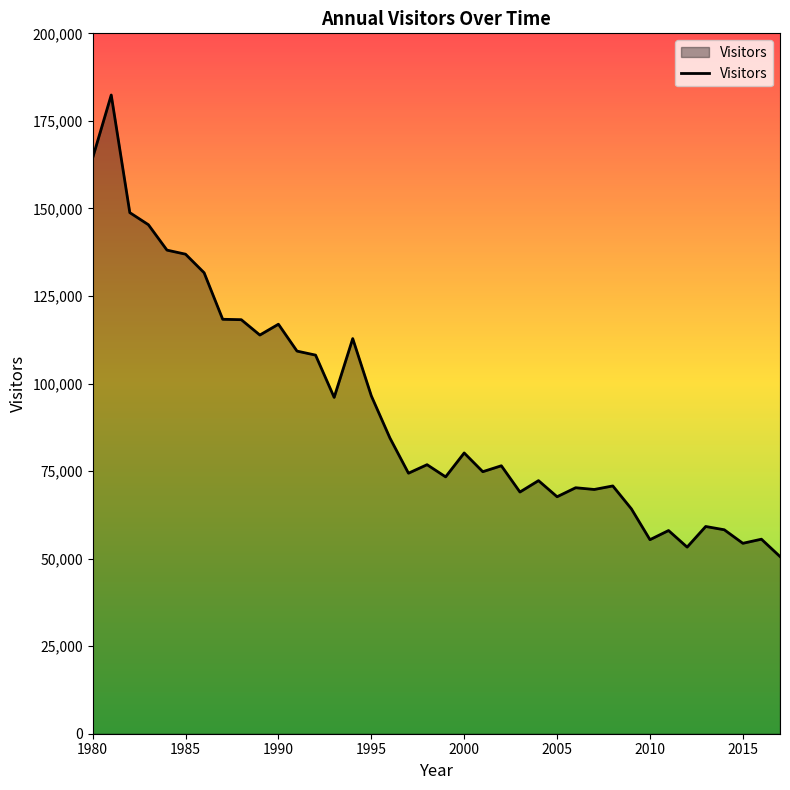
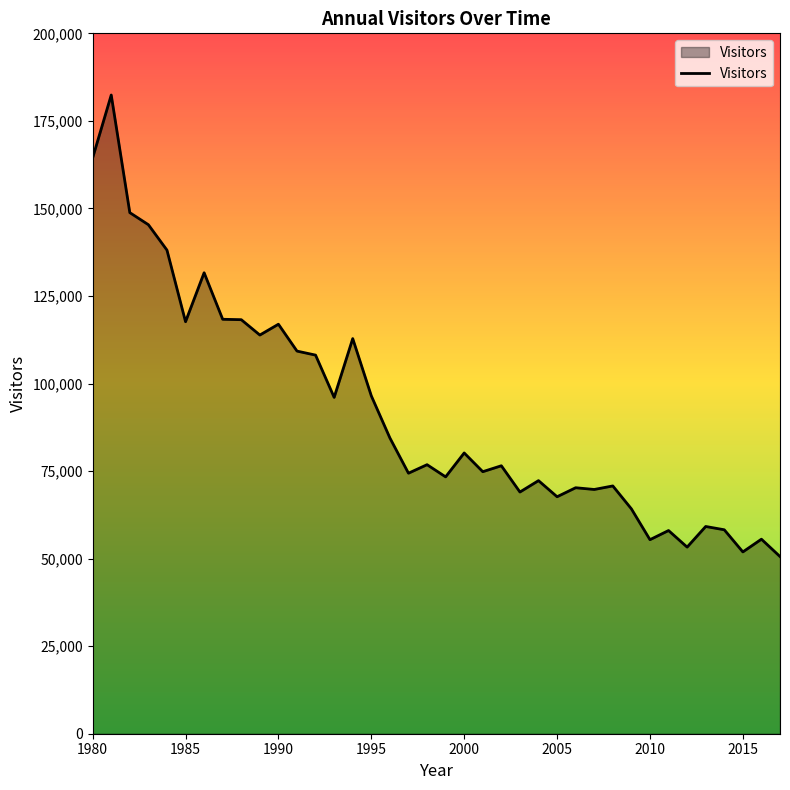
  {
    "1980": "164,000",
-   "1985": "137,000",
+   "1985": "118,000",
    "1990": "117,000",
    "1995": "96,000",
    "2000": "80,000",
    "2005": "68,000",
    "2010": "55,000",
-   "2015": "54,000"
+   "2015": "52,000"
  }
